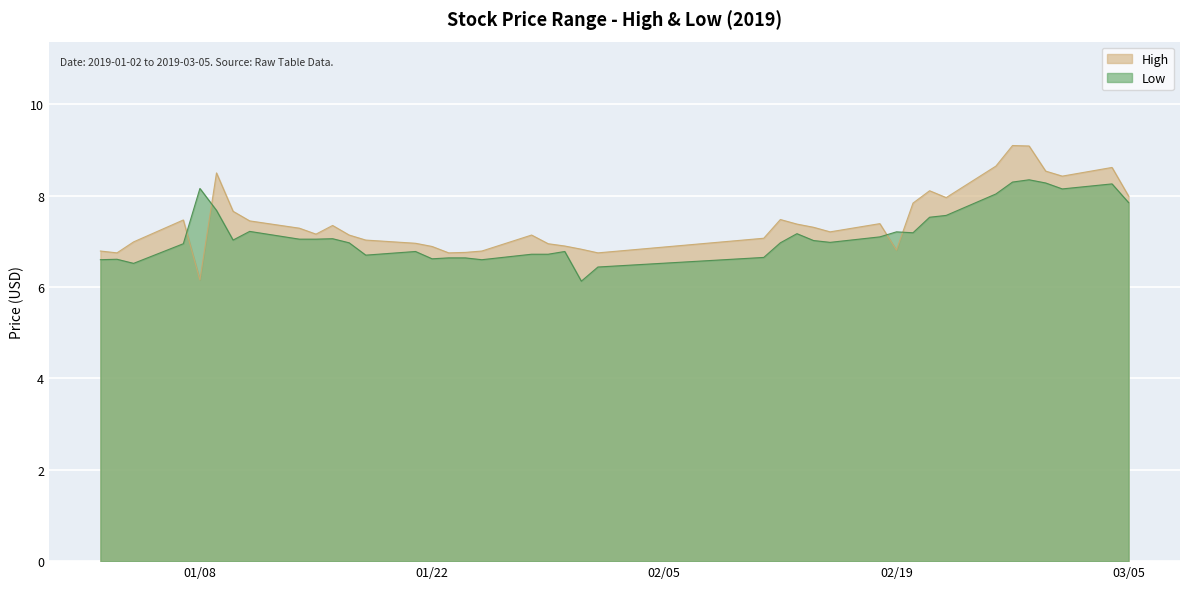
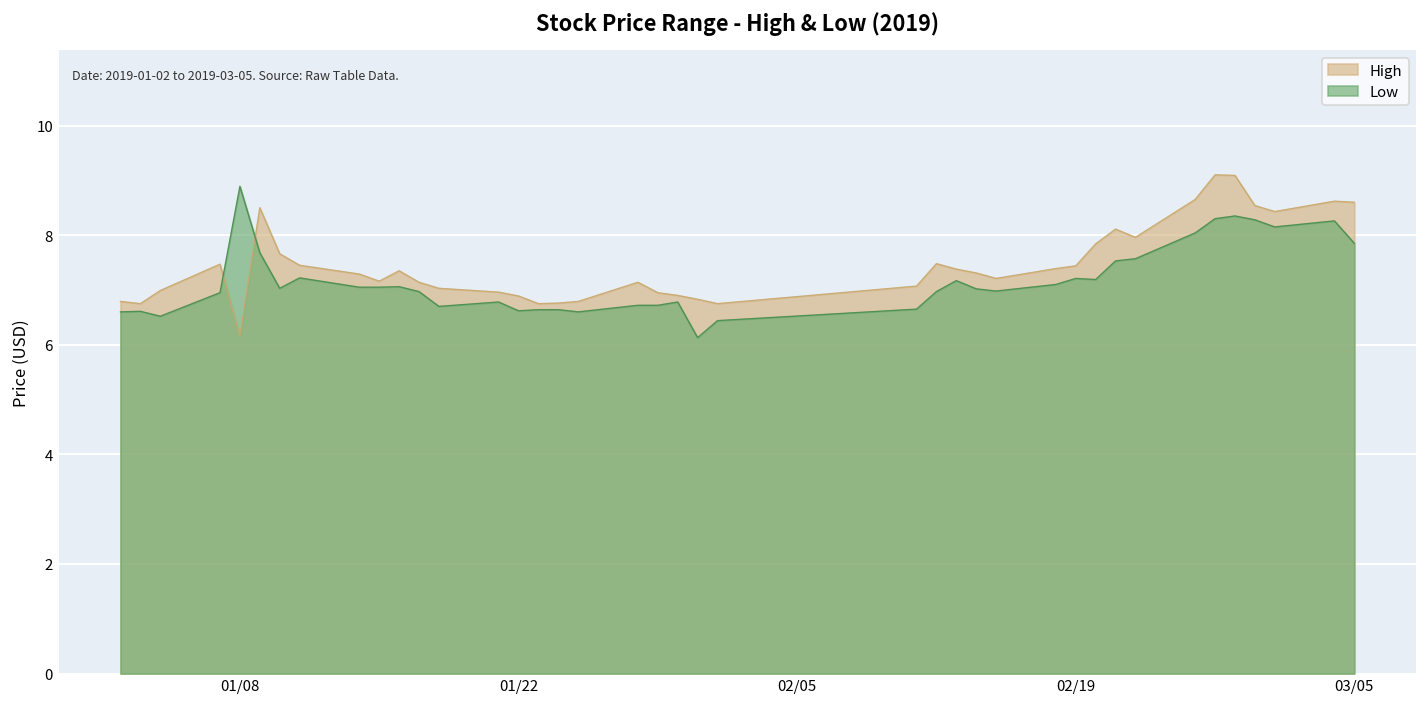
  {
    "High": {
      "01/08": 6.2,
      "01/22": 6.9,
-     "02/19": 6.8,
-     "03/05": 8.0
+     "02/19": 7.4,
+     "03/05": 8.6
    },
    "Low": {
-     "01/08": 8.2,
+     "01/08": 8.9,
      "01/22": 6.6,
      "02/19": 7.2,
      "03/05": 7.9
    }
  }
